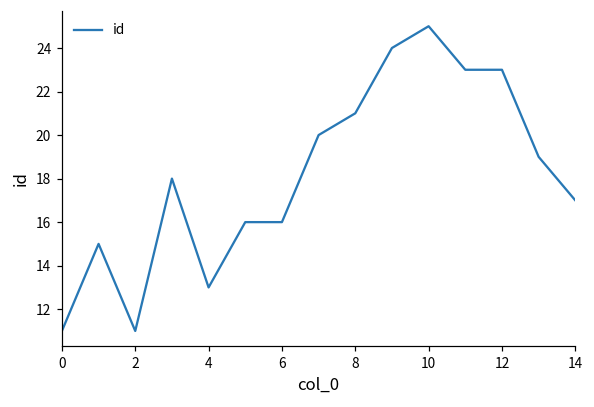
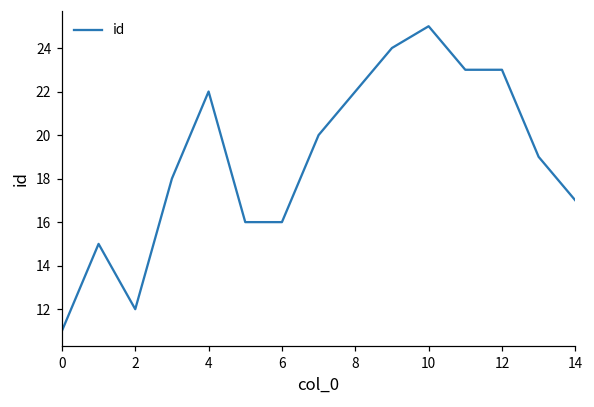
  {
    "0": 11,
-   "2": 11,
-   "4": 13,
+   "2": 12,
+   "4": 22,
    "6": 16,
-   "8": 21,
+   "8": 22,
    "10": 25,
    "12": 23,
    "14": 17
  }
